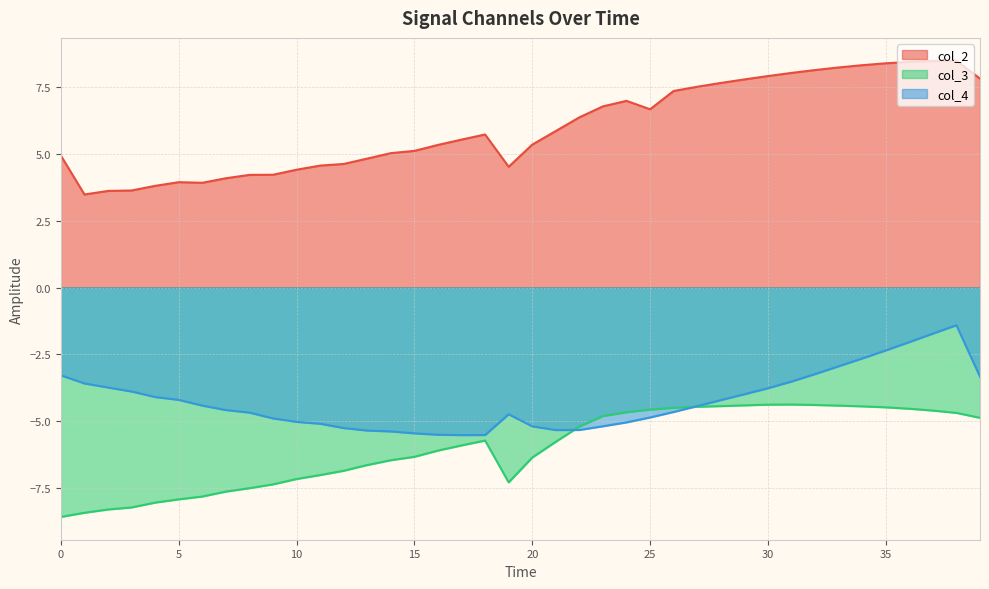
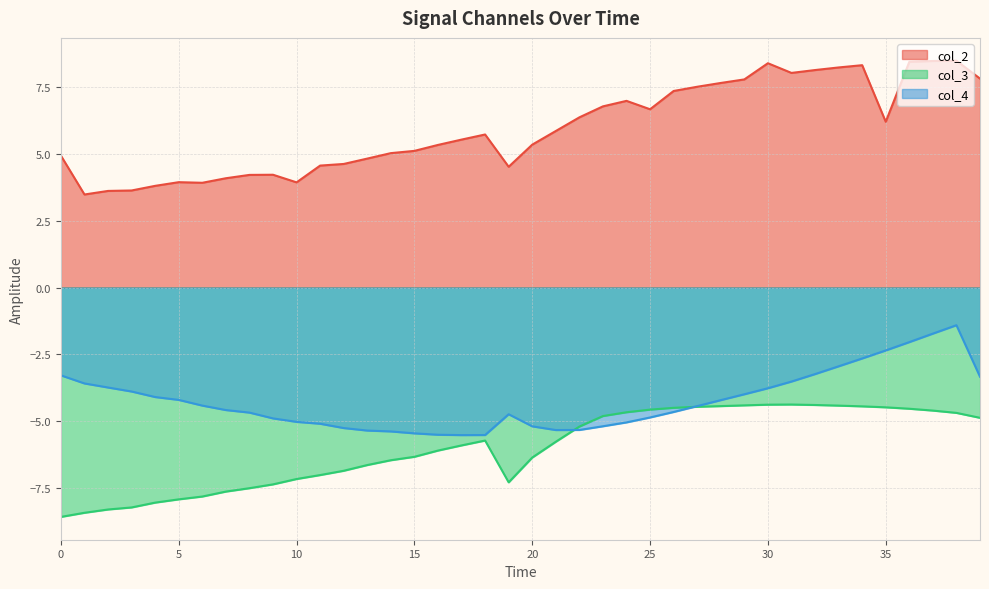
  {
    "col_2": {
      "0": 4.9,
      "5": 3.9,
-     "10": 4.4,
+     "10": 3.9,
      "15": 5.1,
      "20": 5.3,
      "25": 6.7,
-     "30": 7.9,
-     "35": 8.4
+     "30": 8.4,
+     "35": 6.2
    }
  }
